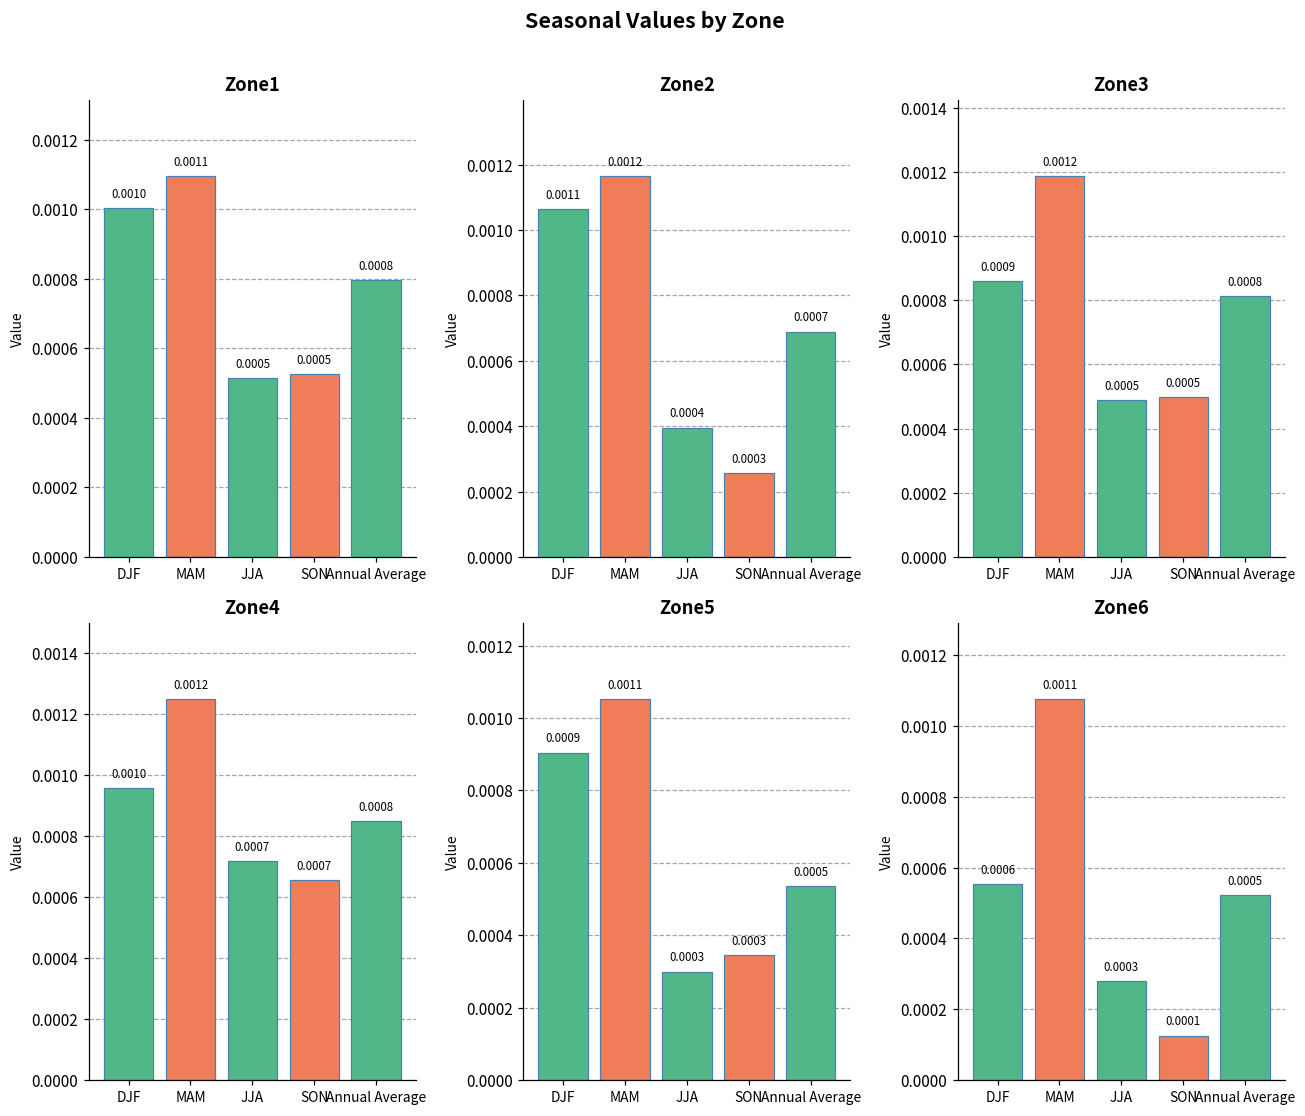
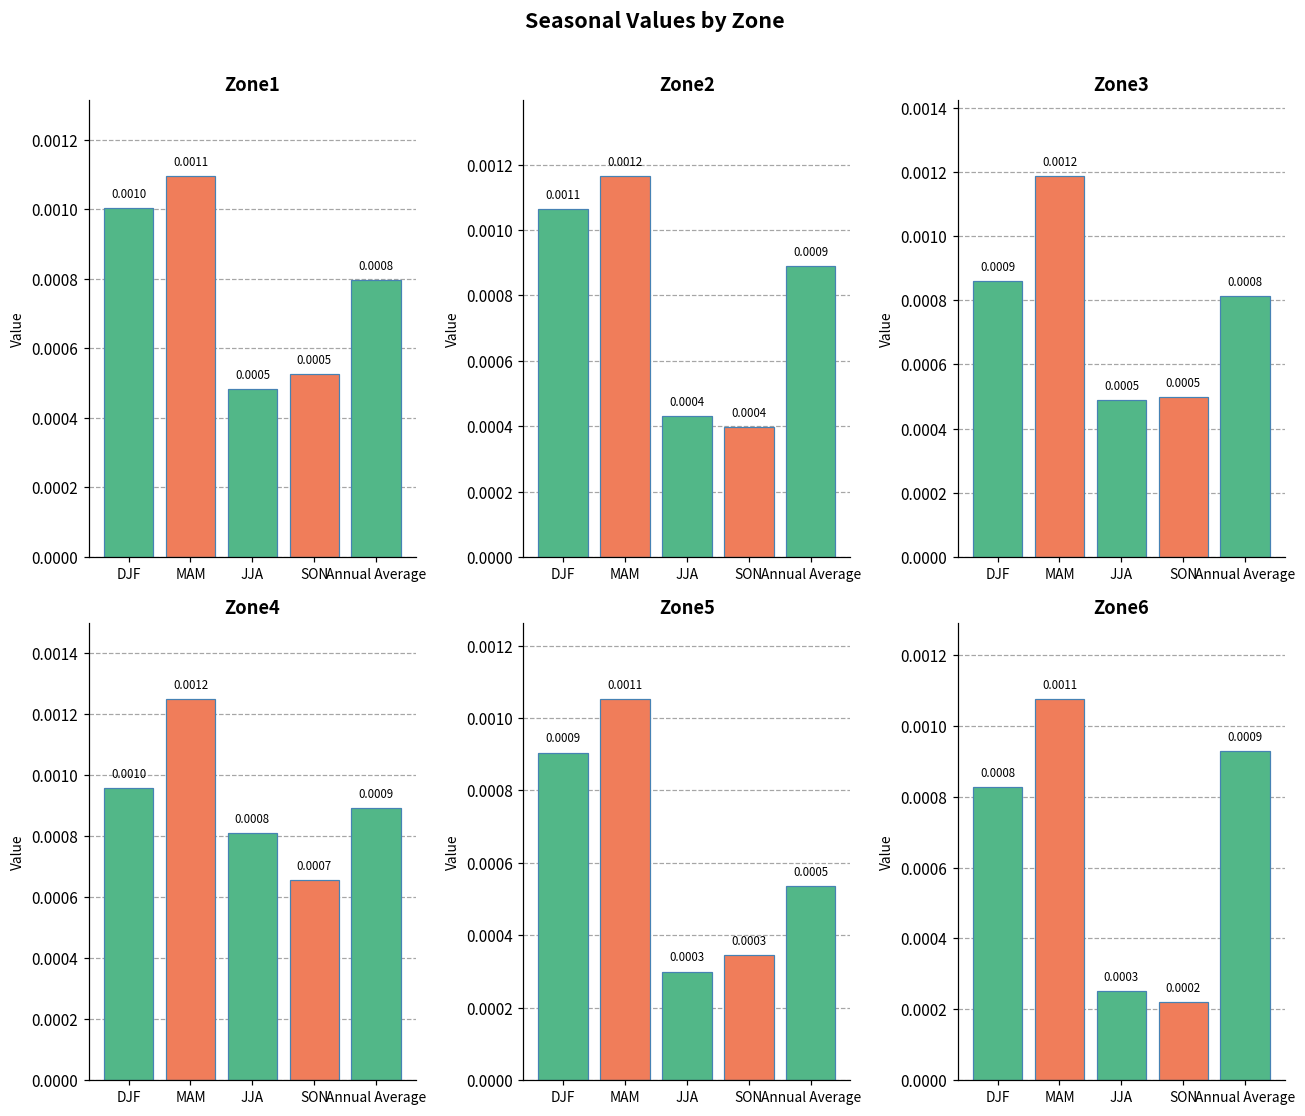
  {
    "Zone1": {
-     "JJA": 0.00052
+     "JJA": 0.00048
    },
    "Zone2": {
      "DJF": 0.0011,
      "MAM": 0.0012,
-     "JJA": 0.00040,
-     "SON": 0.0003,
-     "Annual Average": 0.0007
+     "JJA": 0.00043,
+     "SON": 0.0004,
+     "Annual Average": 0.0009
    },
    "Zone3": {
      "DJF": 0.0009,
      "MAM": 0.0012,
      "JJA": 0.0005,
      "SON": 0.0005,
      "Annual Average": 0.0008
    },
    "Zone4": {
      "DJF": 0.0010,
      "MAM": 0.0012,
-     "JJA": 0.0007,
+     "JJA": 0.0008,
      "SON": 0.0007,
-     "Annual Average": 0.0008
+     "Annual Average": 0.0009
    },
    "Zone5": {
      "DJF": 0.0009,
      "MAM": 0.0011,
      "JJA": 0.0003,
      "SON": 0.0003,
      "Annual Average": 0.0005
    },
    "Zone6": {
-     "DJF": 0.0006,
+     "DJF": 0.0008,
      "MAM": 0.0011,
-     "JJA": 0.00028,
-     "SON": 0.0001,
-     "Annual Average": 0.0005
+     "JJA": 0.00025,
+     "SON": 0.0002,
+     "Annual Average": 0.0009
    }
  }
